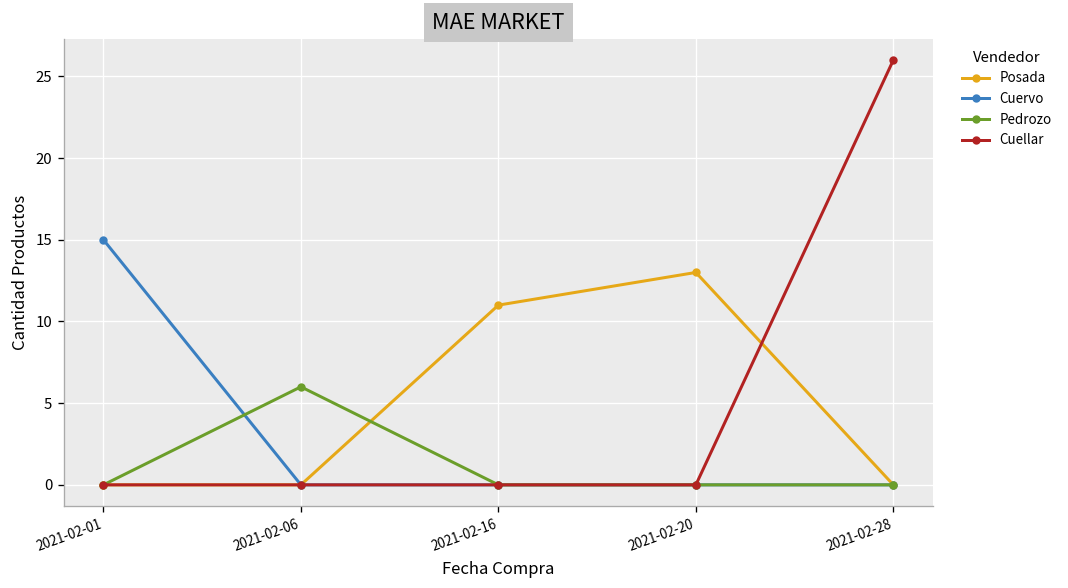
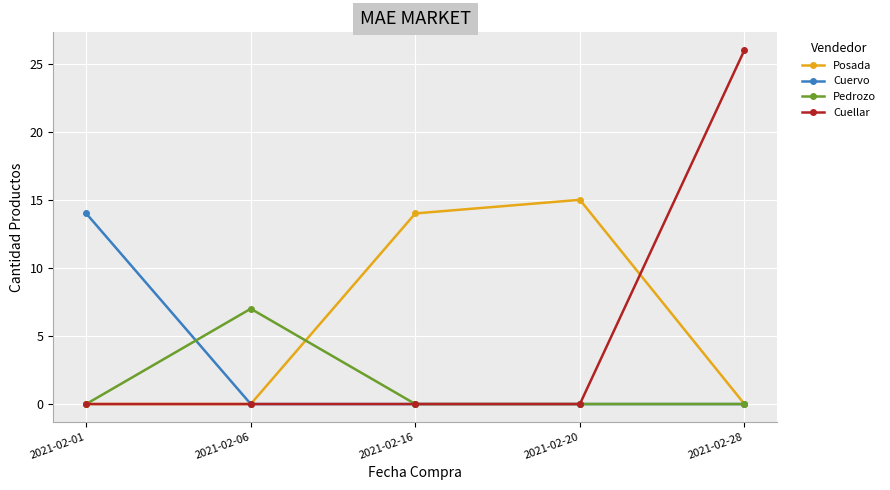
  {
    "Posada": {
-     "2021-02-16": 11,
-     "2021-02-20": 13
+     "2021-02-16": 14,
+     "2021-02-20": 15
    },
    "Cuervo": {
-     "2021-02-01": 15
+     "2021-02-01": 14
    },
    "Pedrozo": {
-     "2021-02-06": 6
+     "2021-02-06": 7
    },
    "Cuellar": {
      "2021-02-28": 26
    }
  }
